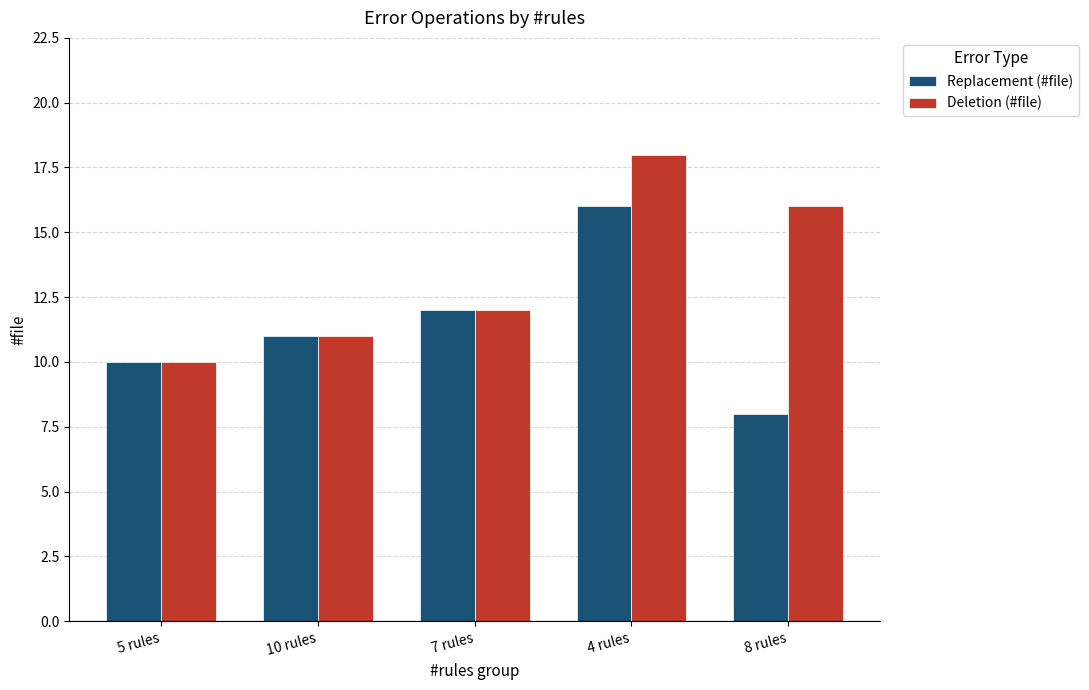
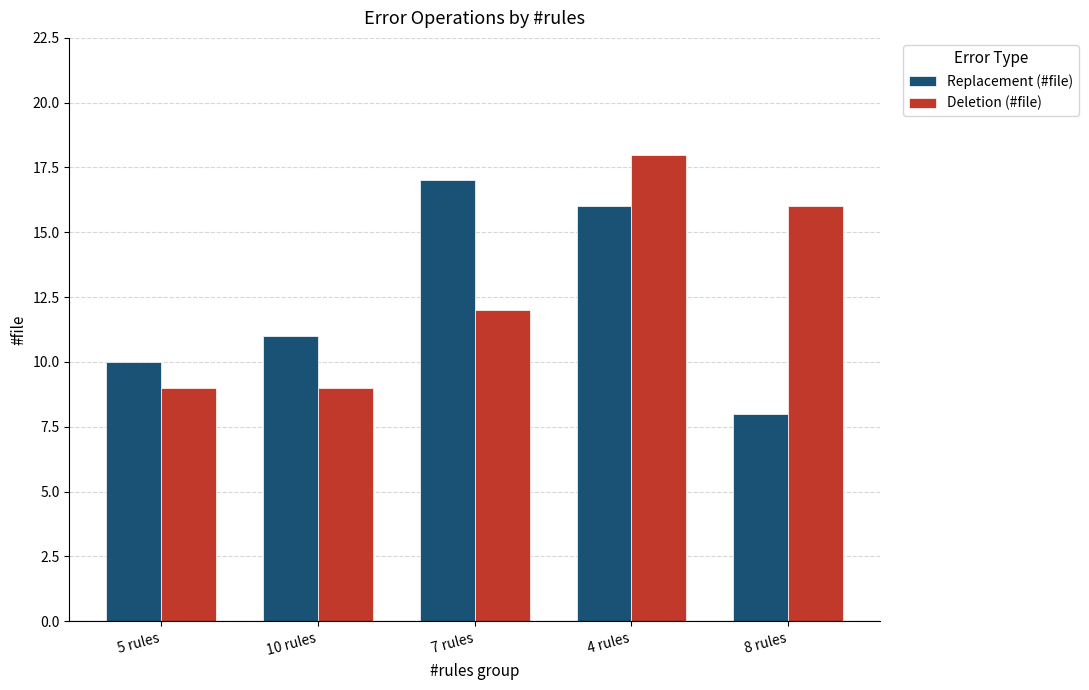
  {
    "Replacement (#file)": {
      "5 rules": 10,
      "10 rules": 11,
-     "7 rules": 12,
+     "7 rules": 17,
      "4 rules": 16,
      "8 rules": 8
    },
    "Deletion (#file)": {
-     "5 rules": 10,
-     "10 rules": 11,
+     "5 rules": 9,
+     "10 rules": 9,
      "7 rules": 12,
      "4 rules": 18,
      "8 rules": 16
    }
  }
